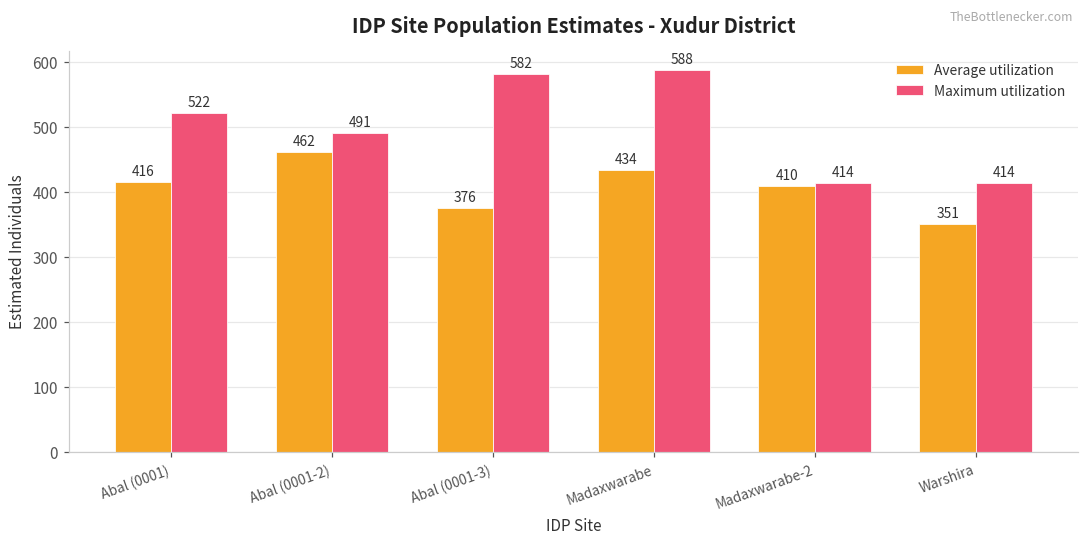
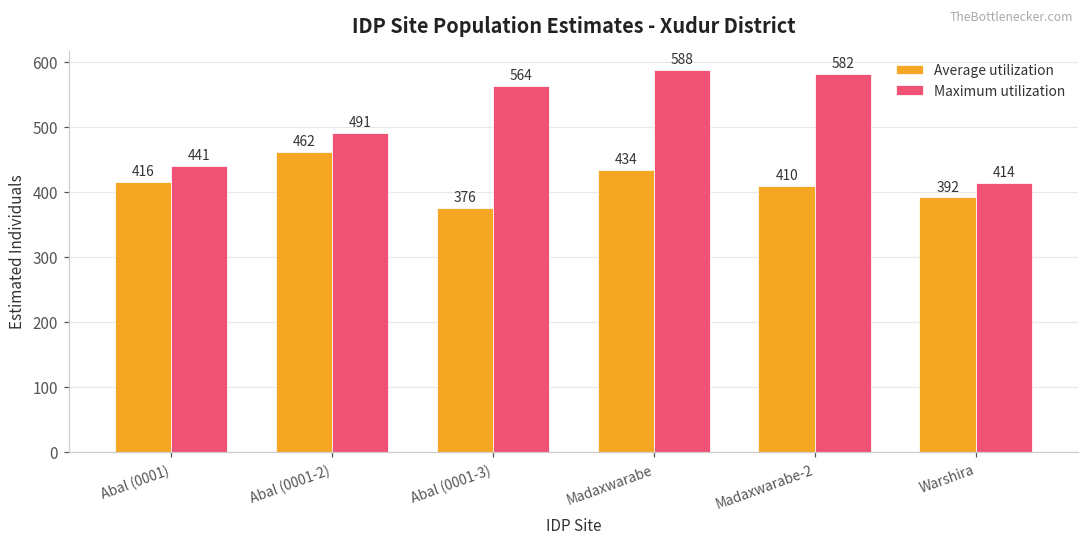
  {
    "Average utilization": {
      "Abal (0001)": 416,
      "Abal (0001-2)": 462,
      "Abal (0001-3)": 376,
      "Madaxwarabe": 434,
      "Madaxwarabe-2": 410,
-     "Warshira": 351
+     "Warshira": 392
    },
    "Maximum utilization": {
-     "Abal (0001)": 522,
+     "Abal (0001)": 441,
      "Abal (0001-2)": 491,
-     "Abal (0001-3)": 582,
+     "Abal (0001-3)": 564,
      "Madaxwarabe": 588,
-     "Madaxwarabe-2": 414,
+     "Madaxwarabe-2": 582,
      "Warshira": 414
    }
  }
